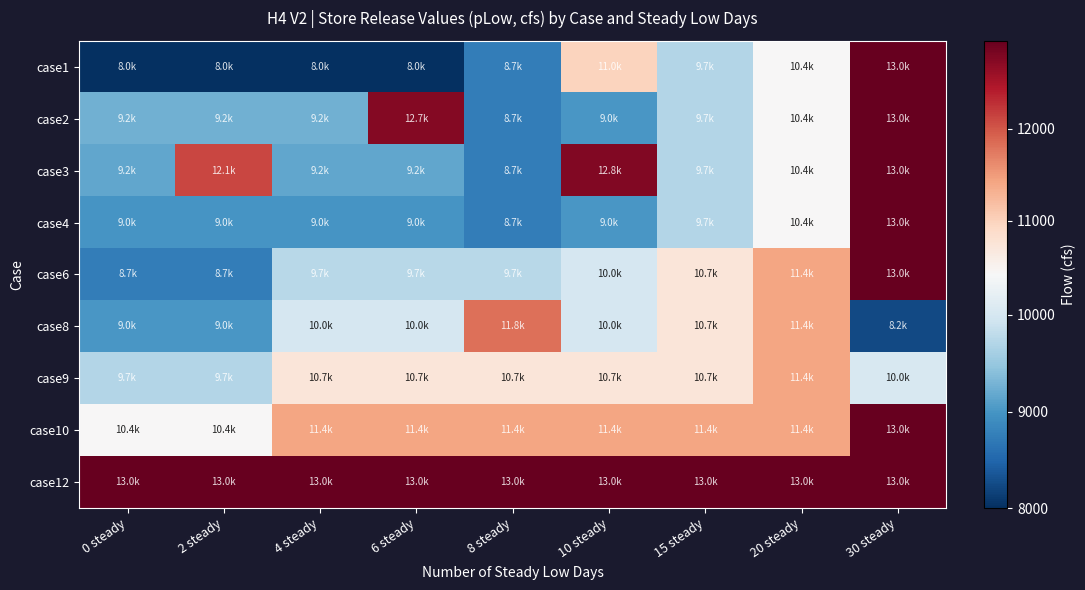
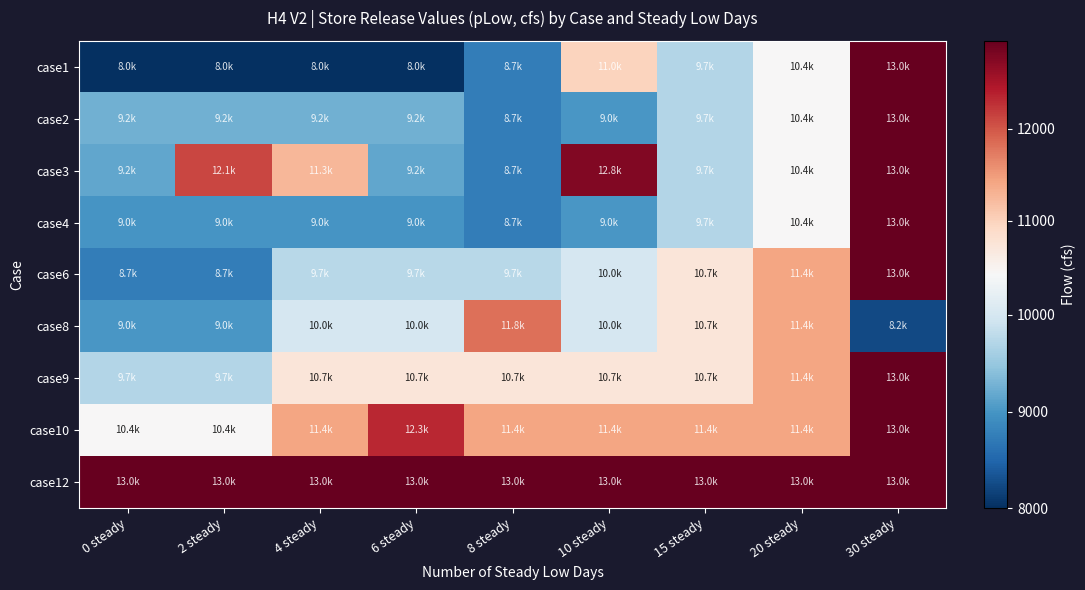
  {
    "case1": {
      "0 steady": "8.0k",
      "2 steady": "8.0k",
      "4 steady": "8.0k",
      "6 steady": "8.0k",
      "8 steady": "8.7k",
      "10 steady": "11.0k",
      "15 steady": "9.7k",
      "20 steady": "10.4k",
      "30 steady": "13.0k"
    },
    "case2": {
      "0 steady": "9.2k",
      "2 steady": "9.2k",
      "4 steady": "9.2k",
-     "6 steady": "12.7k",
+     "6 steady": "9.2k",
      "8 steady": "8.7k",
      "10 steady": "9.0k",
      "15 steady": "9.7k",
      "20 steady": "10.4k",
      "30 steady": "13.0k"
    },
    "case3": {
      "0 steady": "9.2k",
      "2 steady": "12.1k",
-     "4 steady": "9.2k",
+     "4 steady": "11.3k",
      "6 steady": "9.2k",
      "8 steady": "8.7k",
      "10 steady": "12.8k",
      "15 steady": "9.7k",
      "20 steady": "10.4k",
      "30 steady": "13.0k"
    },
    "case4": {
      "0 steady": "9.0k",
      "2 steady": "9.0k",
      "4 steady": "9.0k",
      "6 steady": "9.0k",
      "8 steady": "8.7k",
      "10 steady": "9.0k",
      "15 steady": "9.7k",
      "20 steady": "10.4k",
      "30 steady": "13.0k"
    },
    "case6": {
      "0 steady": "8.7k",
      "2 steady": "8.7k",
      "4 steady": "9.7k",
      "6 steady": "9.7k",
      "8 steady": "9.7k",
      "10 steady": "10.0k",
      "15 steady": "10.7k",
      "20 steady": "11.4k",
      "30 steady": "13.0k"
    },
    "case8": {
      "0 steady": "9.0k",
      "2 steady": "9.0k",
      "4 steady": "10.0k",
      "6 steady": "10.0k",
      "8 steady": "11.8k",
      "10 steady": "10.0k",
      "15 steady": "10.7k",
      "20 steady": "11.4k",
      "30 steady": "8.2k"
    },
    "case9": {
      "0 steady": "9.7k",
      "2 steady": "9.7k",
      "4 steady": "10.7k",
      "6 steady": "10.7k",
      "8 steady": "10.7k",
      "10 steady": "10.7k",
      "15 steady": "10.7k",
      "20 steady": "11.4k",
-     "30 steady": "10.0k"
+     "30 steady": "13.0k"
    },
    "case10": {
      "0 steady": "10.4k",
      "2 steady": "10.4k",
      "4 steady": "11.4k",
-     "6 steady": "11.4k",
+     "6 steady": "12.3k",
      "8 steady": "11.4k",
      "10 steady": "11.4k",
      "15 steady": "11.4k",
      "20 steady": "11.4k",
      "30 steady": "13.0k"
    },
    "case12": {
      "0 steady": "13.0k",
      "2 steady": "13.0k",
      "4 steady": "13.0k",
      "6 steady": "13.0k",
      "8 steady": "13.0k",
      "10 steady": "13.0k",
      "15 steady": "13.0k",
      "20 steady": "13.0k",
      "30 steady": "13.0k"
    }
  }
